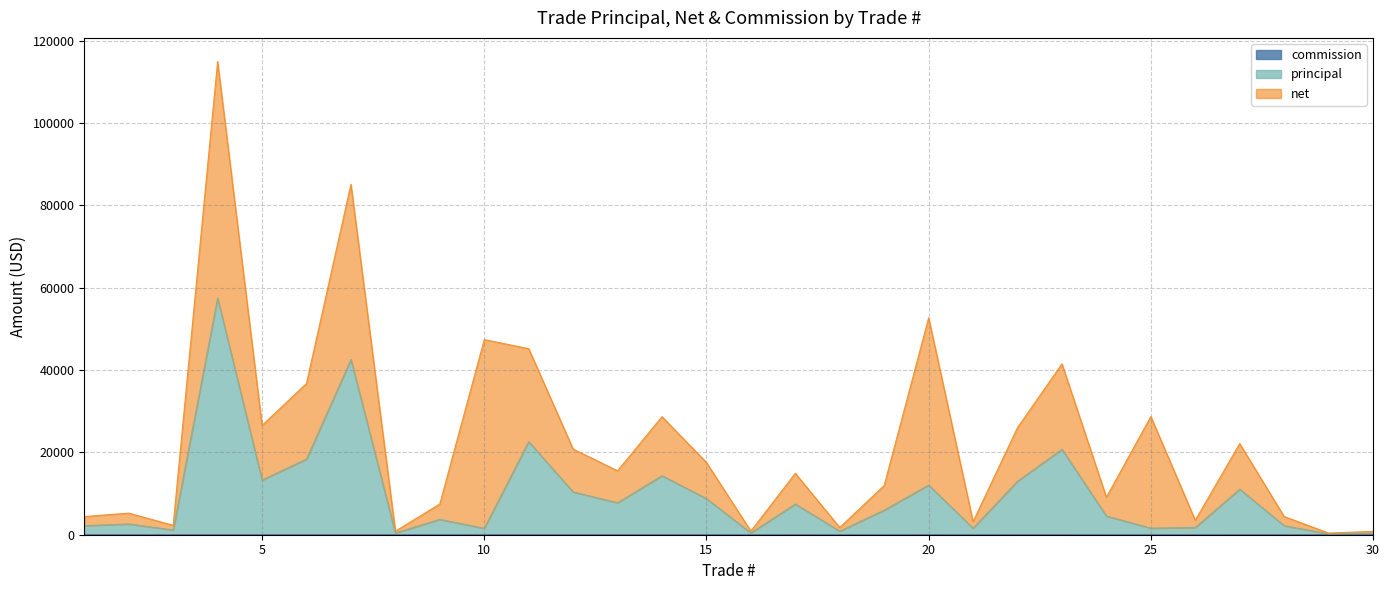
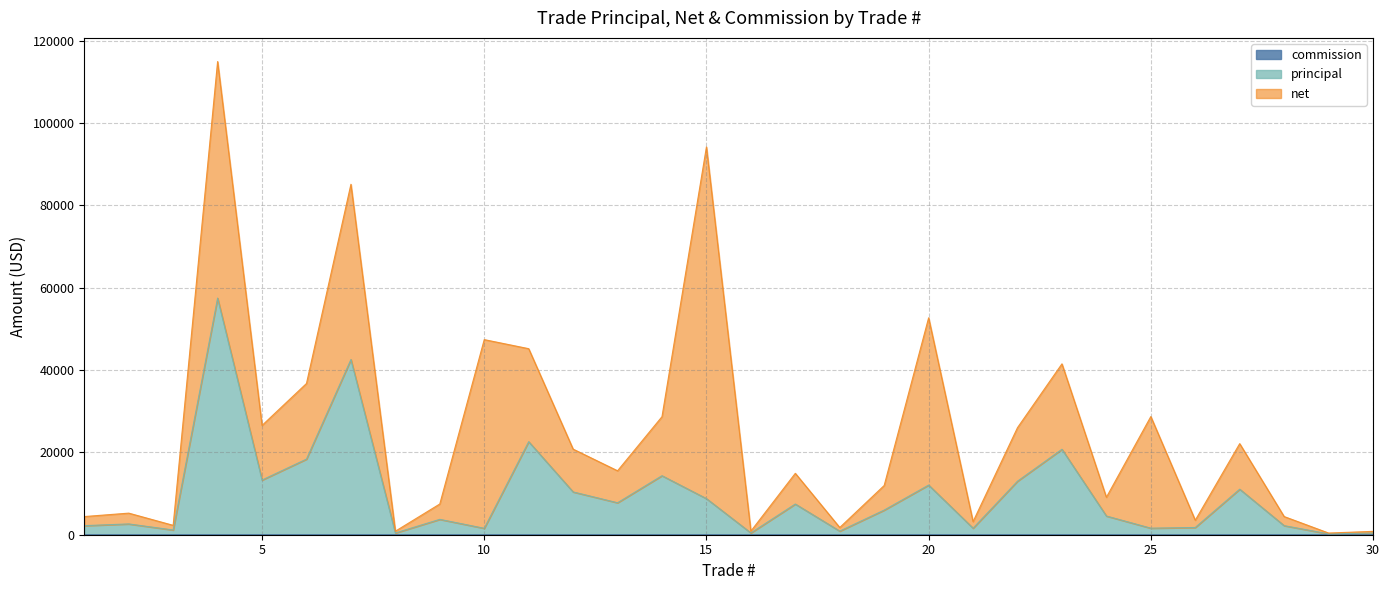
  {
    "commission": {
      "5": 0,
      "10": 0,
      "15": 0,
      "20": 0,
      "25": 0
    },
    "principal": {
      "5": 13000,
      "10": 2000,
      "15": 9000,
      "20": 12000,
      "25": 2000
    },
    "net": {
      "5": 13000,
      "10": 46000,
-     "15": 9000,
+     "15": 85000,
      "20": 41000,
      "25": 27000
    }
  }
